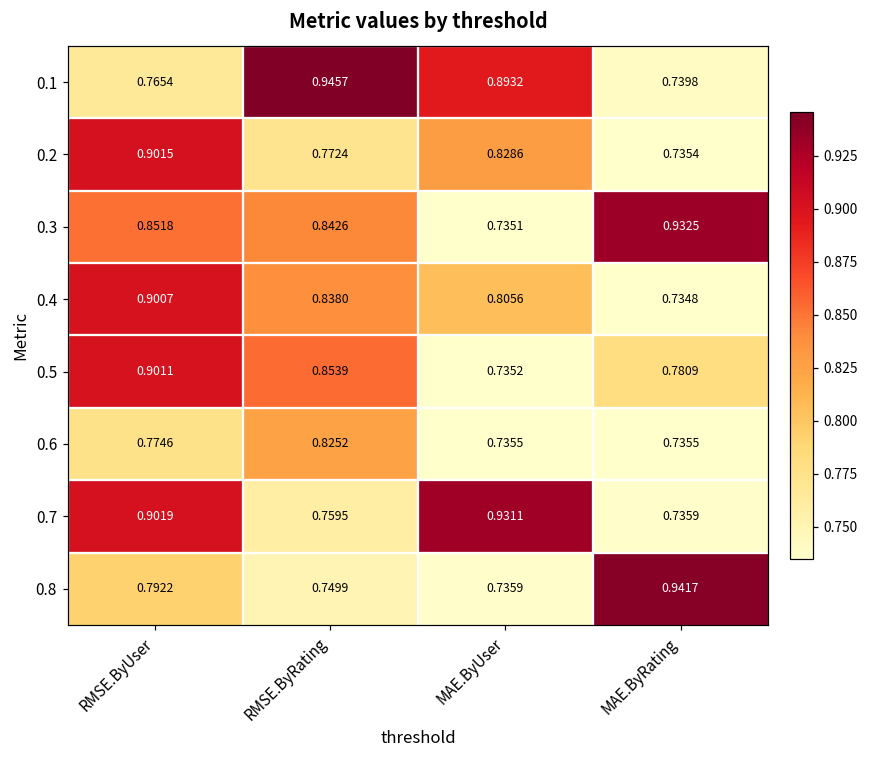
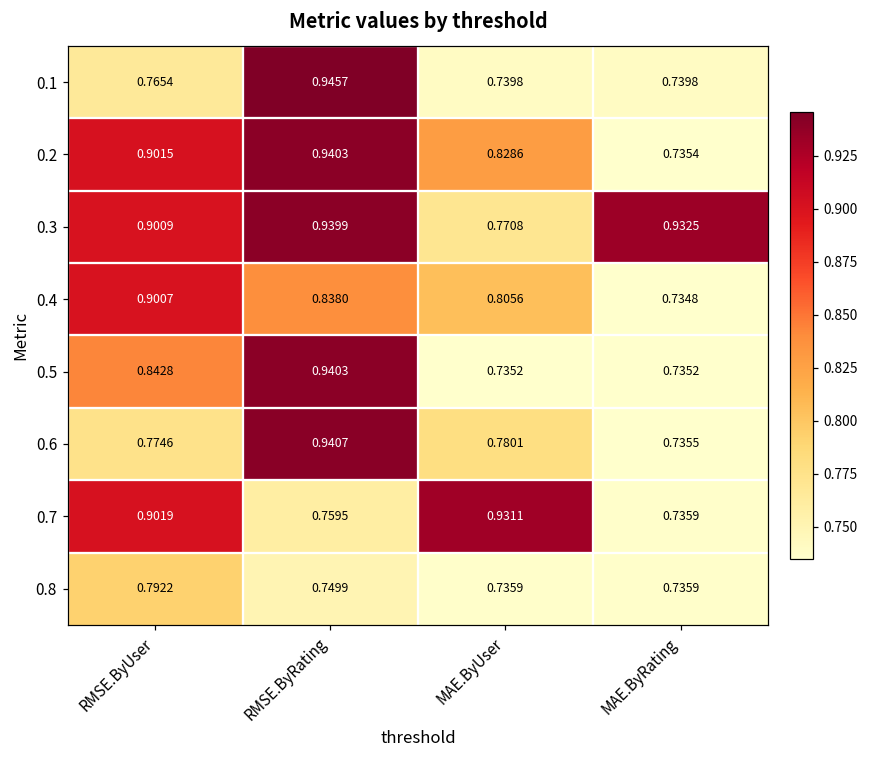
  {
    "0.1": {
      "RMSE.ByUser": 0.7654,
      "RMSE.ByRating": 0.9457,
-     "MAE.ByUser": 0.8932,
+     "MAE.ByUser": 0.7398,
      "MAE.ByRating": 0.7398
    },
    "0.2": {
      "RMSE.ByUser": 0.9015,
-     "RMSE.ByRating": 0.7724,
+     "RMSE.ByRating": 0.9403,
      "MAE.ByUser": 0.8286,
      "MAE.ByRating": 0.7354
    },
    "0.3": {
-     "RMSE.ByUser": 0.8518,
-     "RMSE.ByRating": 0.8426,
-     "MAE.ByUser": 0.7351,
+     "RMSE.ByUser": 0.9009,
+     "RMSE.ByRating": 0.9399,
+     "MAE.ByUser": 0.7708,
      "MAE.ByRating": 0.9325
    },
    "0.4": {
      "RMSE.ByUser": 0.9007,
      "RMSE.ByRating": 0.8380,
      "MAE.ByUser": 0.8056,
      "MAE.ByRating": 0.7348
    },
    "0.5": {
-     "RMSE.ByUser": 0.9011,
-     "RMSE.ByRating": 0.8539,
+     "RMSE.ByUser": 0.8428,
+     "RMSE.ByRating": 0.9403,
      "MAE.ByUser": 0.7352,
-     "MAE.ByRating": 0.7809
+     "MAE.ByRating": 0.7352
    },
    "0.6": {
      "RMSE.ByUser": 0.7746,
-     "RMSE.ByRating": 0.8252,
-     "MAE.ByUser": 0.7355,
+     "RMSE.ByRating": 0.9407,
+     "MAE.ByUser": 0.7801,
      "MAE.ByRating": 0.7355
    },
    "0.7": {
      "RMSE.ByUser": 0.9019,
      "RMSE.ByRating": 0.7595,
      "MAE.ByUser": 0.9311,
      "MAE.ByRating": 0.7359
    },
    "0.8": {
      "RMSE.ByUser": 0.7922,
      "RMSE.ByRating": 0.7499,
      "MAE.ByUser": 0.7359,
-     "MAE.ByRating": 0.9417
+     "MAE.ByRating": 0.7359
    }
  }
